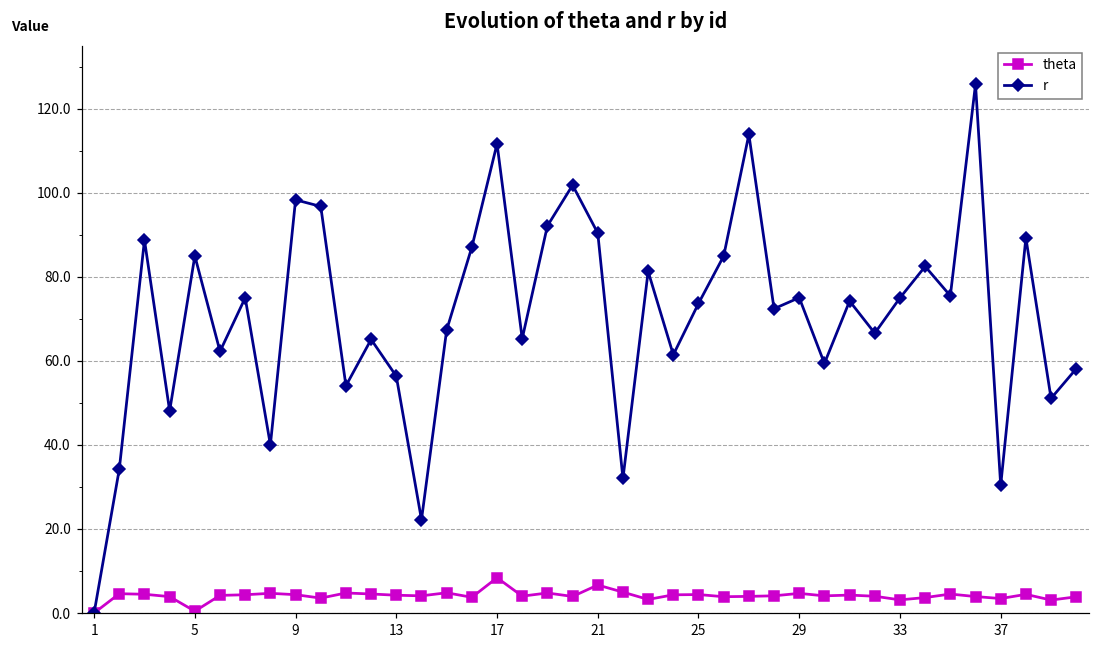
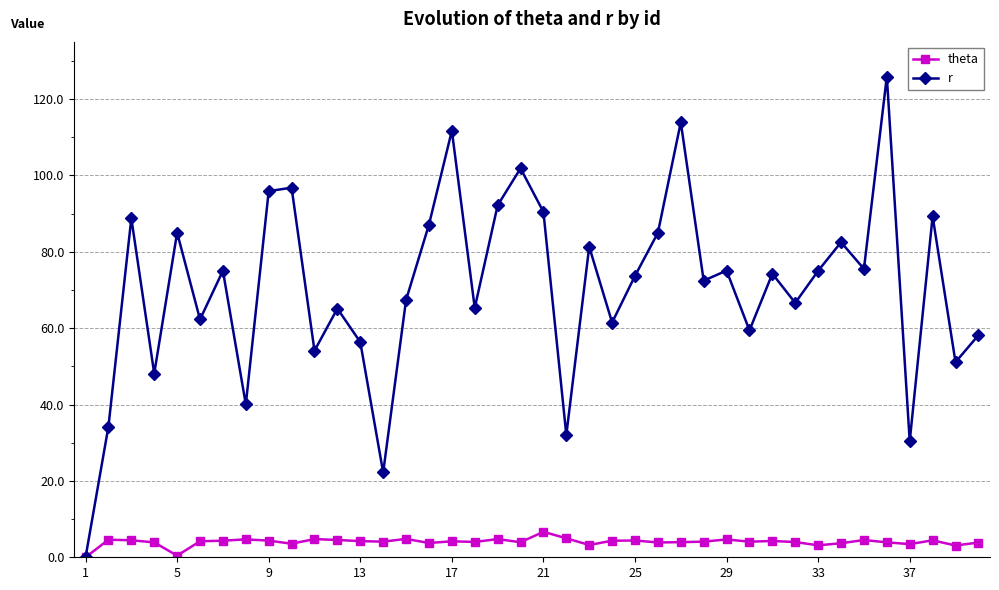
  {
    "theta": {
      "5": 0,
      "9": 4,
      "13": 4,
-     "17": 8,
+     "17": 4,
      "21": 7,
      "25": 4,
      "29": 5,
      "33": 3,
      "37": 3
    },
    "r": {
      "5": 85,
-     "9": 98,
+     "9": 96,
      "13": 56,
      "17": 112,
      "21": 90,
      "25": 74,
      "29": 75,
      "33": 75,
      "37": 30
    }
  }
